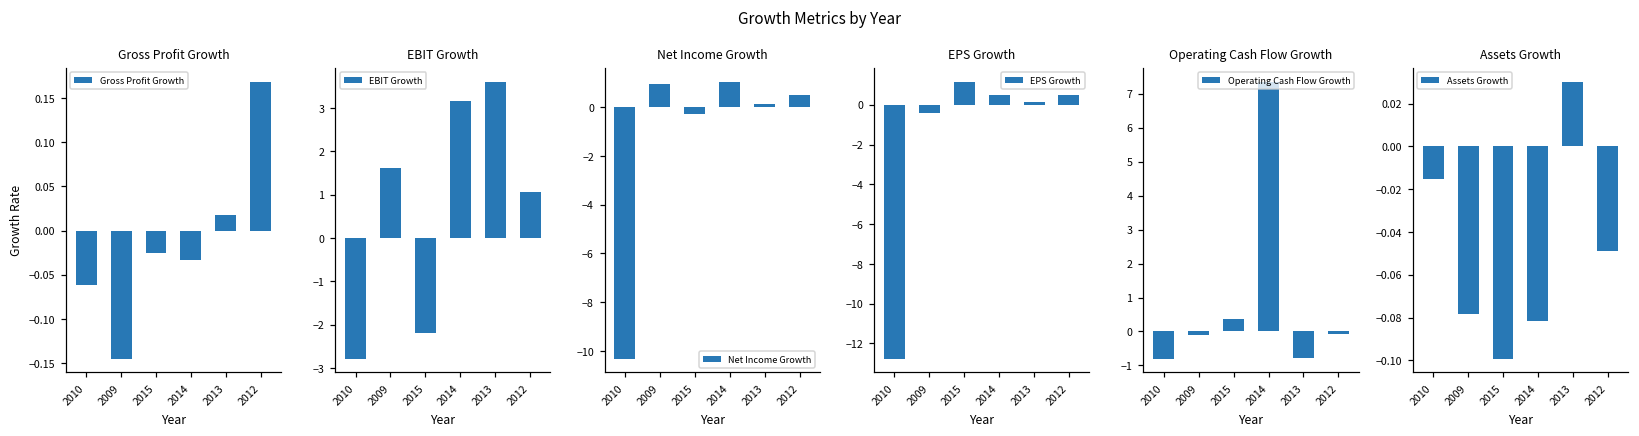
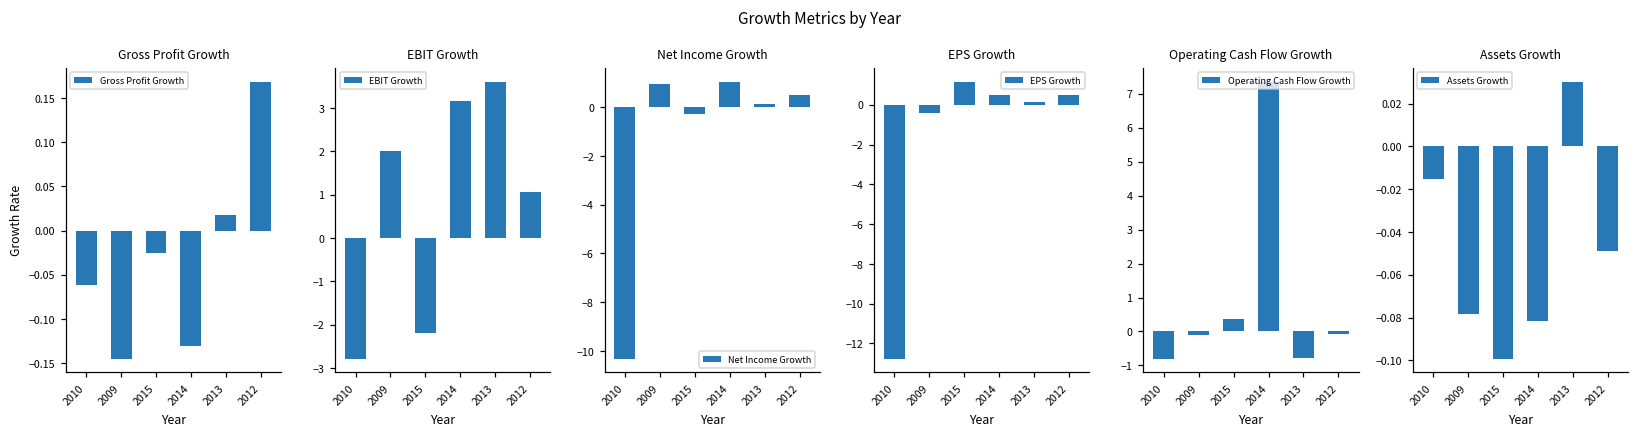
  {
    "Gross Profit Growth": {
      "2010": -0.06,
      "2009": -0.14,
      "2015": -0.03,
-     "2014": -0.03,
+     "2014": -0.13,
      "2013": 0.02,
      "2012": 0.17
    },
    "EBIT Growth": {
      "2010": -2.8,
-     "2009": 1.6,
+     "2009": 2.0,
      "2015": -2.2,
      "2014": 3.2,
      "2013": 3.6,
      "2012": 1.1
    },
    "Net Income Growth": {
      "2010": -10.3,
      "2009": 1.0,
      "2015": -0.3,
      "2014": 1.0,
      "2013": 0.1,
      "2012": 0.5
    },
    "EPS Growth": {
      "2010": -12.8,
      "2009": -0.4,
      "2015": 1.2,
      "2014": 0.5,
      "2012": 0.5
    },
    "Operating Cash Flow Growth": {
      "2010": -0.8,
      "2009": -0.1,
      "2015": 0.4,
      "2013": -0.8
    },
    "Assets Growth": {
      "2010": -0.015,
      "2009": -0.078,
      "2015": -0.099,
      "2014": -0.082,
      "2013": 0.030,
      "2012": -0.049
    }
  }
